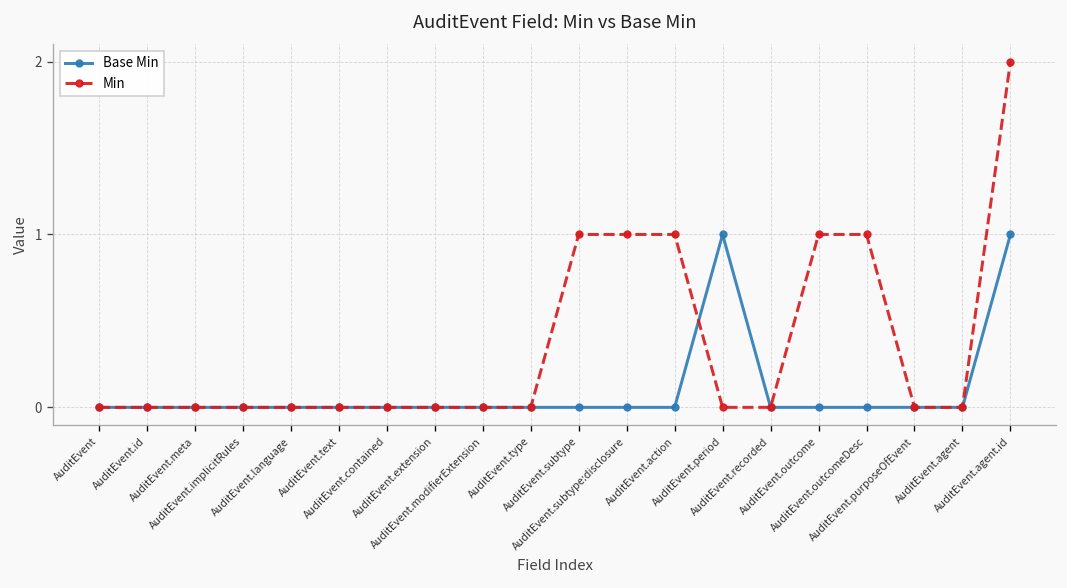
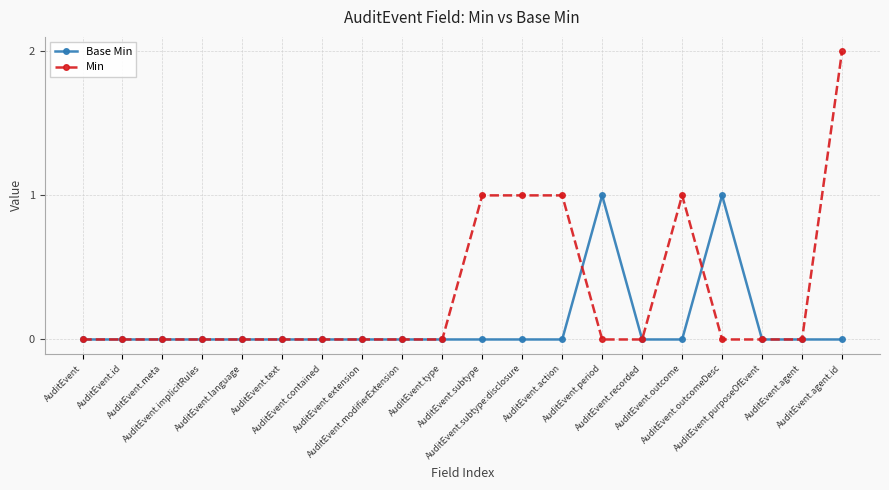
  {
    "Base Min": {
      "AuditEvent.subtype": 0,
      "AuditEvent.subtype:disclosure": 0,
      "AuditEvent.action": 0,
      "AuditEvent.period": 1,
      "AuditEvent.outcome": 0,
-     "AuditEvent.outcomeDesc": 0,
-     "AuditEvent.agent.id": 1
+     "AuditEvent.outcomeDesc": 1,
+     "AuditEvent.agent.id": 0
    },
    "Min": {
      "AuditEvent.subtype": 1,
      "AuditEvent.subtype:disclosure": 1,
      "AuditEvent.action": 1,
      "AuditEvent.period": 0,
      "AuditEvent.outcome": 1,
-     "AuditEvent.outcomeDesc": 1,
+     "AuditEvent.outcomeDesc": 0,
      "AuditEvent.agent.id": 2
    }
  }
